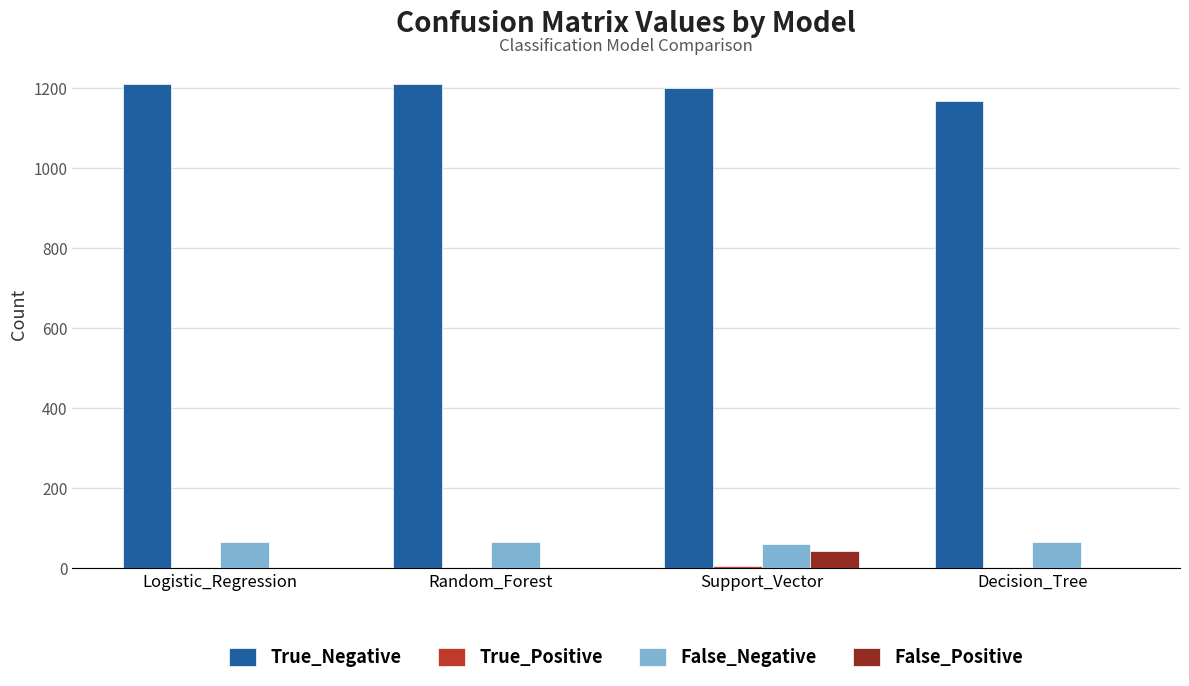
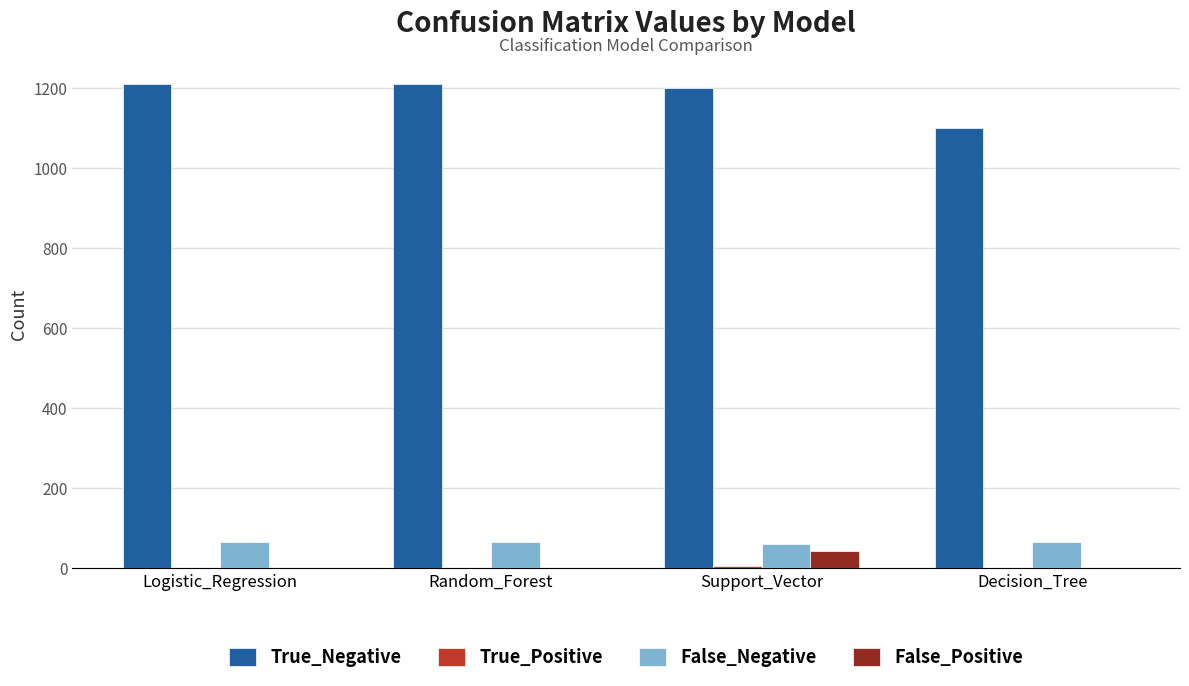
  {
    "True_Negative": {
      "Logistic_Regression": 1210,
      "Random_Forest": 1210,
      "Support_Vector": 1200,
-     "Decision_Tree": 1170
+     "Decision_Tree": 1100
    },
    "False_Negative": {
      "Logistic_Regression": 70,
      "Random_Forest": 70,
      "Support_Vector": 60,
      "Decision_Tree": 70
    }
  }
